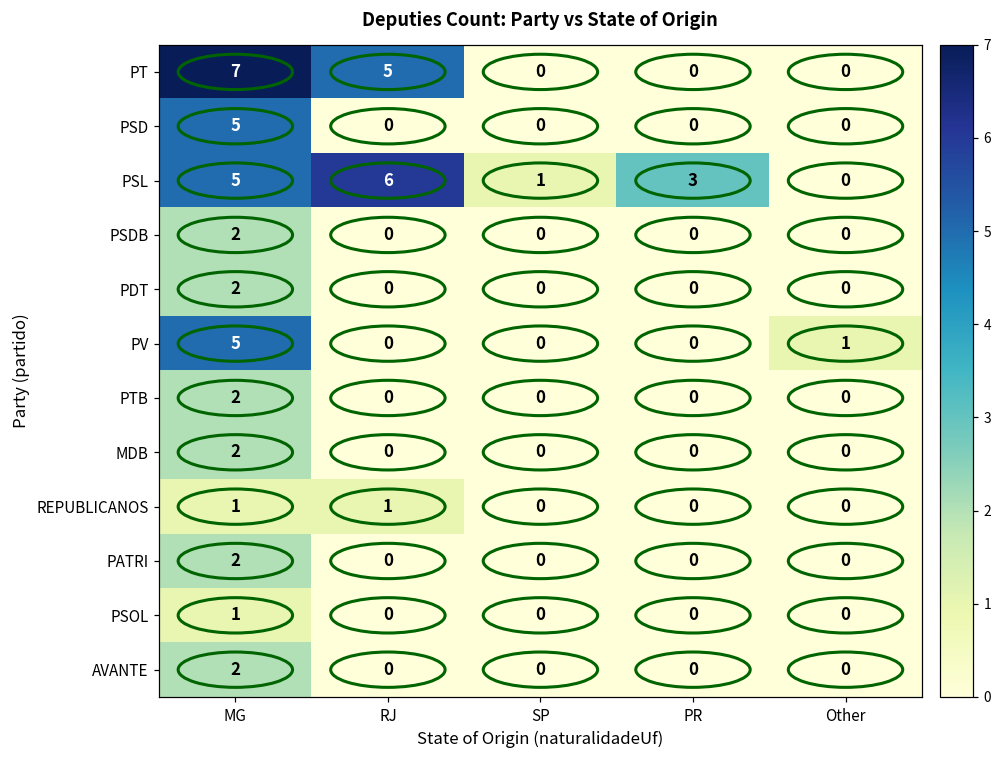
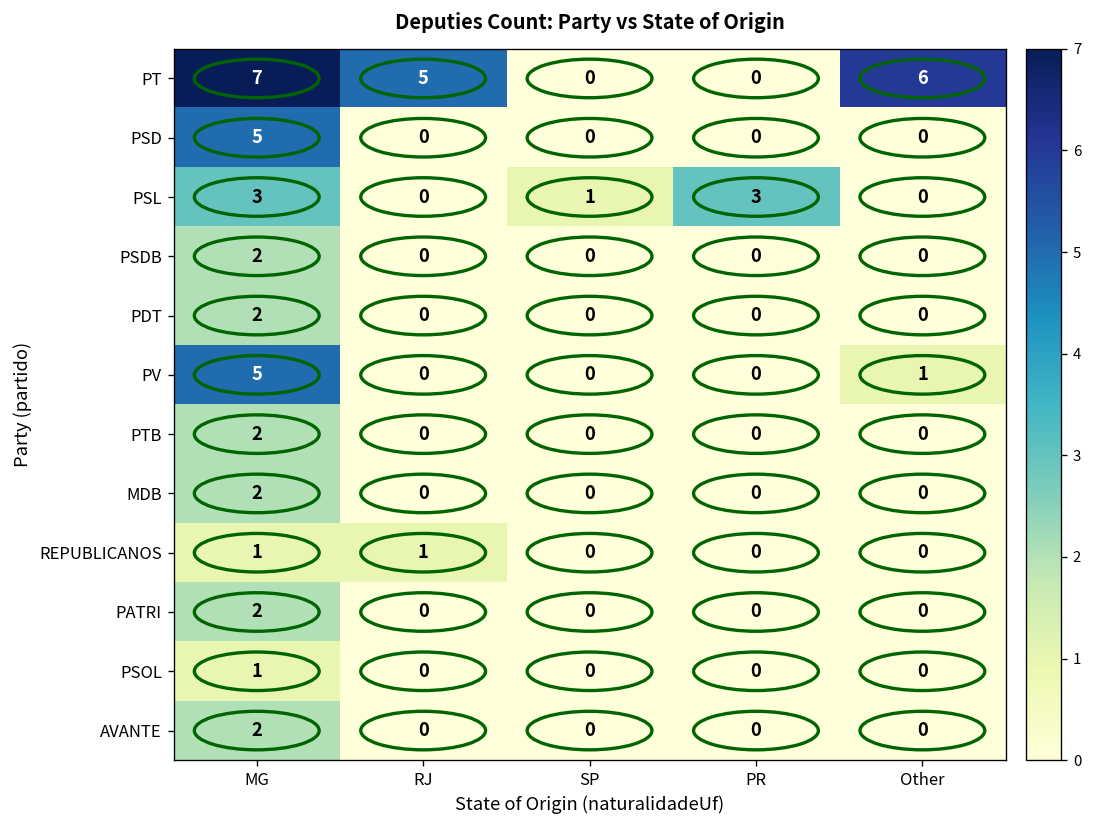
  {
    "PT": {
      "MG": 7,
      "RJ": 5,
      "SP": 0,
      "PR": 0,
-     "Other": 0
+     "Other": 6
    },
    "PSD": {
      "MG": 5,
      "RJ": 0,
      "SP": 0,
      "PR": 0,
      "Other": 0
    },
    "PSL": {
-     "MG": 5,
-     "RJ": 6,
+     "MG": 3,
+     "RJ": 0,
      "SP": 1,
      "PR": 3,
      "Other": 0
    },
    "PSDB": {
      "MG": 2,
      "RJ": 0,
      "SP": 0,
      "PR": 0,
      "Other": 0
    },
    "PDT": {
      "MG": 2,
      "RJ": 0,
      "SP": 0,
      "PR": 0,
      "Other": 0
    },
    "PV": {
      "MG": 5,
      "RJ": 0,
      "SP": 0,
      "PR": 0,
      "Other": 1
    },
    "PTB": {
      "MG": 2,
      "RJ": 0,
      "SP": 0,
      "PR": 0,
      "Other": 0
    },
    "MDB": {
      "MG": 2,
      "RJ": 0,
      "SP": 0,
      "PR": 0,
      "Other": 0
    },
    "REPUBLICANOS": {
      "MG": 1,
      "RJ": 1,
      "SP": 0,
      "PR": 0,
      "Other": 0
    },
    "PATRI": {
      "MG": 2,
      "RJ": 0,
      "SP": 0,
      "PR": 0,
      "Other": 0
    },
    "PSOL": {
      "MG": 1,
      "RJ": 0,
      "SP": 0,
      "PR": 0,
      "Other": 0
    },
    "AVANTE": {
      "MG": 2,
      "RJ": 0,
      "SP": 0,
      "PR": 0,
      "Other": 0
    }
  }
